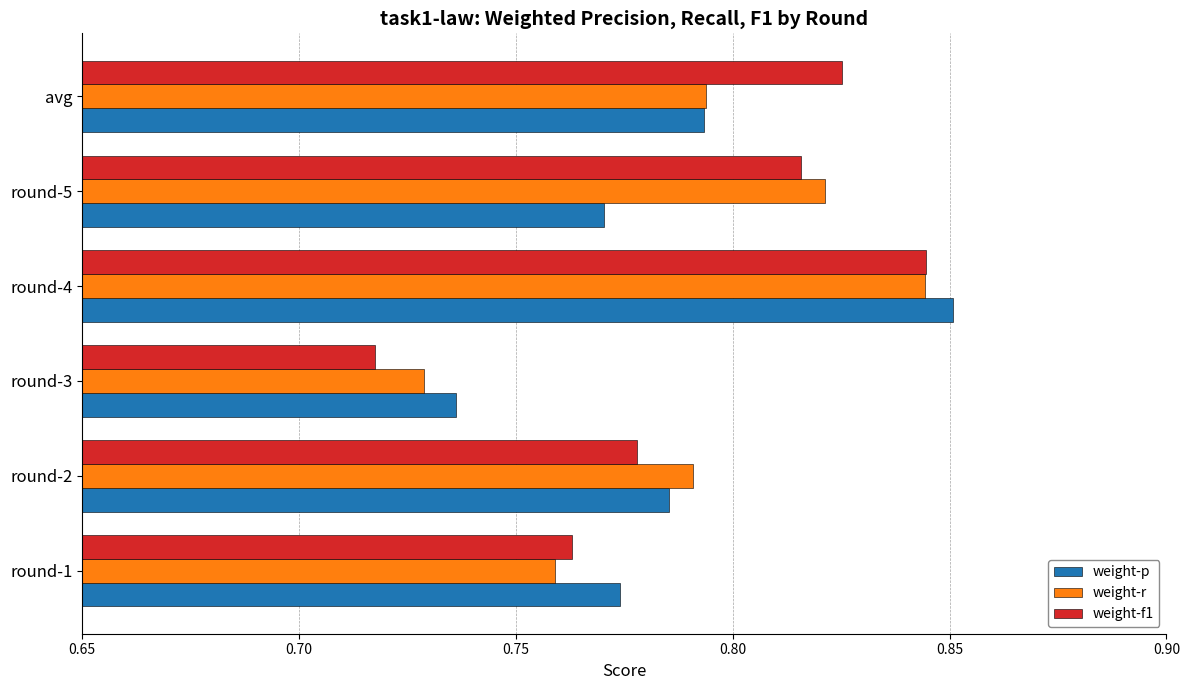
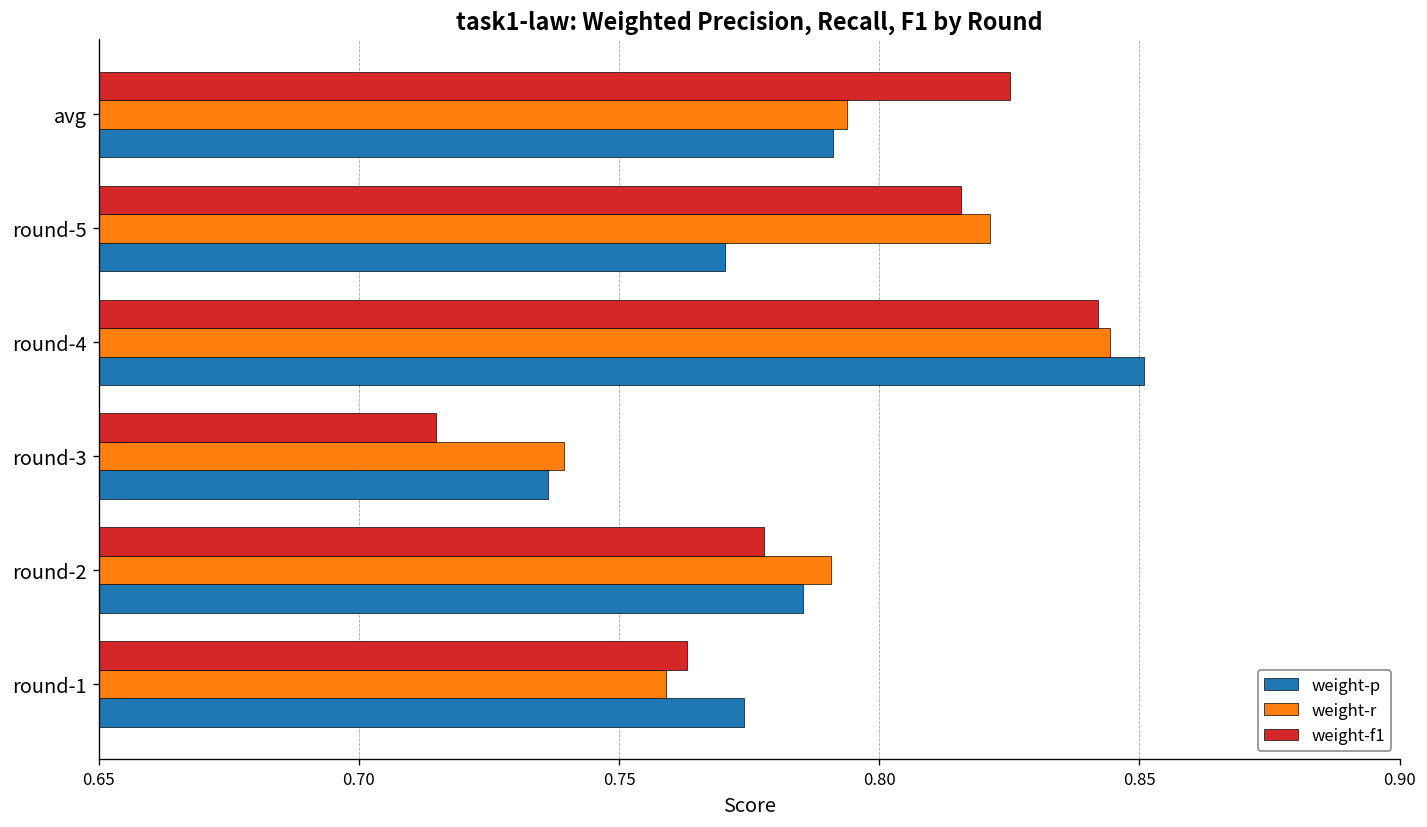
  {
    "weight-p": {
-     "avg": 0.793,
+     "avg": 0.791,
      "round-5": 0.770,
      "round-4": 0.851,
      "round-3": 0.736,
      "round-2": 0.785,
      "round-1": 0.774
    },
    "weight-r": {
      "avg": 0.794,
      "round-5": 0.821,
      "round-4": 0.844,
-     "round-3": 0.729,
+     "round-3": 0.739,
      "round-2": 0.791,
      "round-1": 0.759
    },
    "weight-f1": {
      "avg": 0.825,
      "round-5": 0.816,
-     "round-4": 0.844,
-     "round-3": 0.717,
+     "round-4": 0.842,
+     "round-3": 0.715,
      "round-2": 0.778,
      "round-1": 0.763
    }
  }
